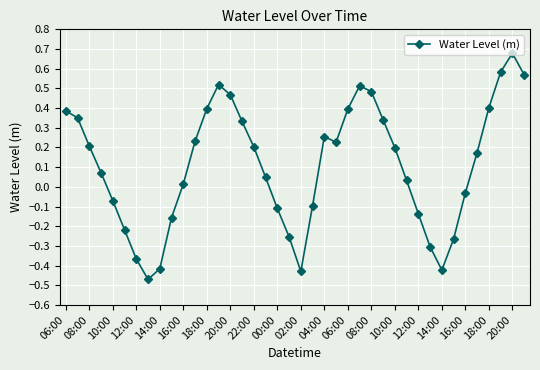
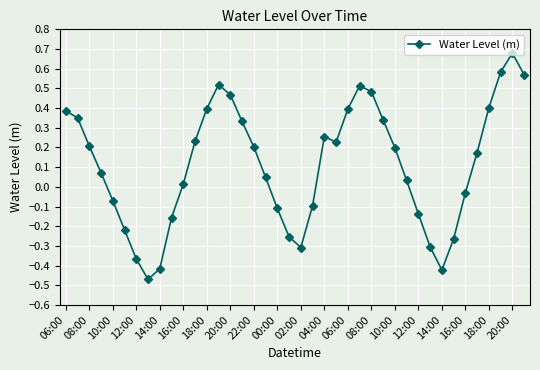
  {
    "22:00": 0.20,
    "00:00": -0.11,
-   "02:00": -0.43,
+   "02:00": -0.31,
    "04:00": 0.26
  }
